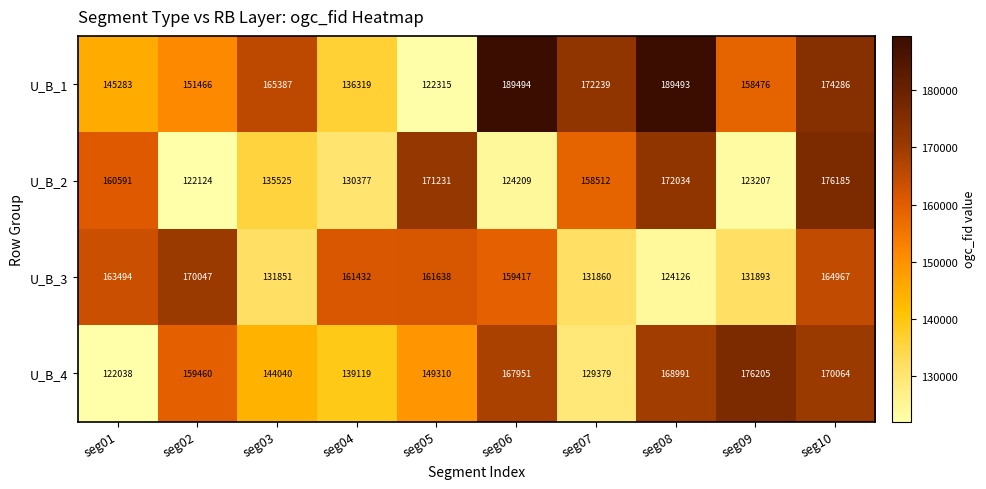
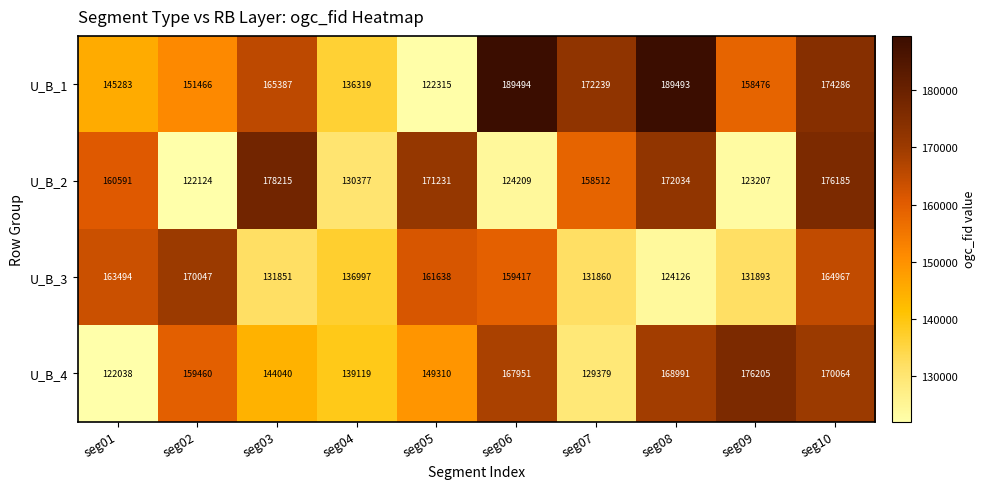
  {
    "U_B_1": {
      "seg01": 145283,
      "seg02": 151466,
      "seg03": 165387,
      "seg04": 136319,
      "seg05": 122315,
      "seg06": 189494,
      "seg07": 172239,
      "seg08": 189493,
      "seg09": 158476,
      "seg10": 174286
    },
    "U_B_2": {
      "seg01": 160591,
      "seg02": 122124,
-     "seg03": 135525,
+     "seg03": 178215,
      "seg04": 130377,
      "seg05": 171231,
      "seg06": 124209,
      "seg07": 158512,
      "seg08": 172034,
      "seg09": 123207,
      "seg10": 176185
    },
    "U_B_3": {
      "seg01": 163494,
      "seg02": 170047,
      "seg03": 131851,
-     "seg04": 161432,
+     "seg04": 136997,
      "seg05": 161638,
      "seg06": 159417,
      "seg07": 131860,
      "seg08": 124126,
      "seg09": 131893,
      "seg10": 164967
    },
    "U_B_4": {
      "seg01": 122038,
      "seg02": 159460,
      "seg03": 144040,
      "seg04": 139119,
      "seg05": 149310,
      "seg06": 167951,
      "seg07": 129379,
      "seg08": 168991,
      "seg09": 176205,
      "seg10": 170064
    }
  }
